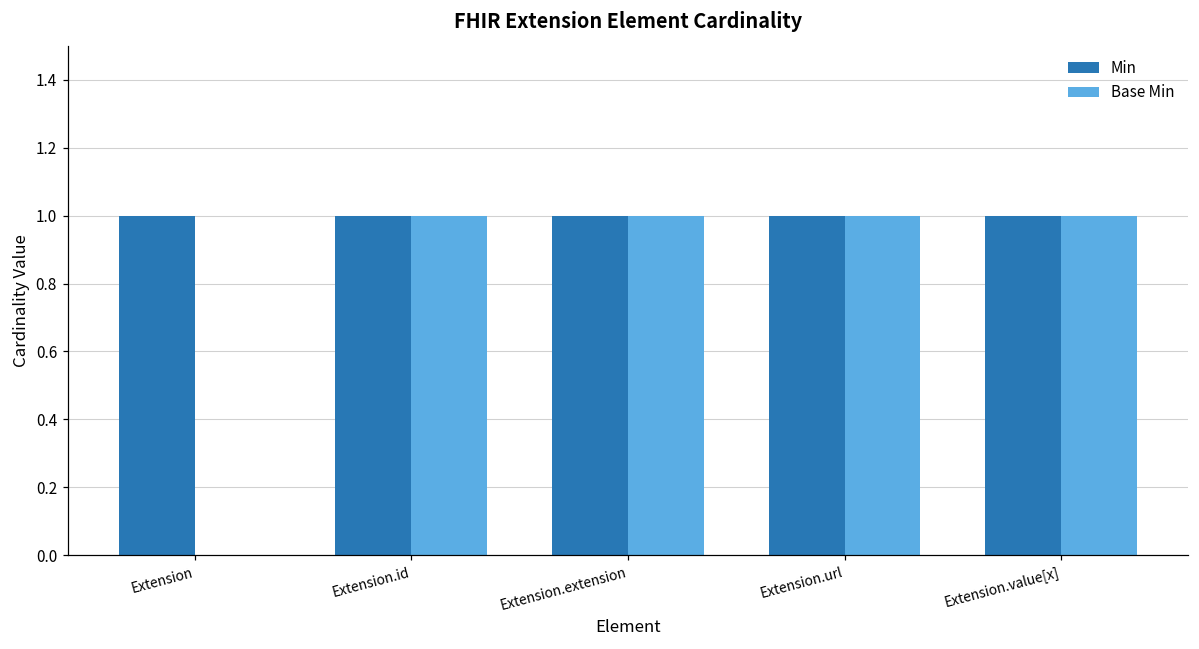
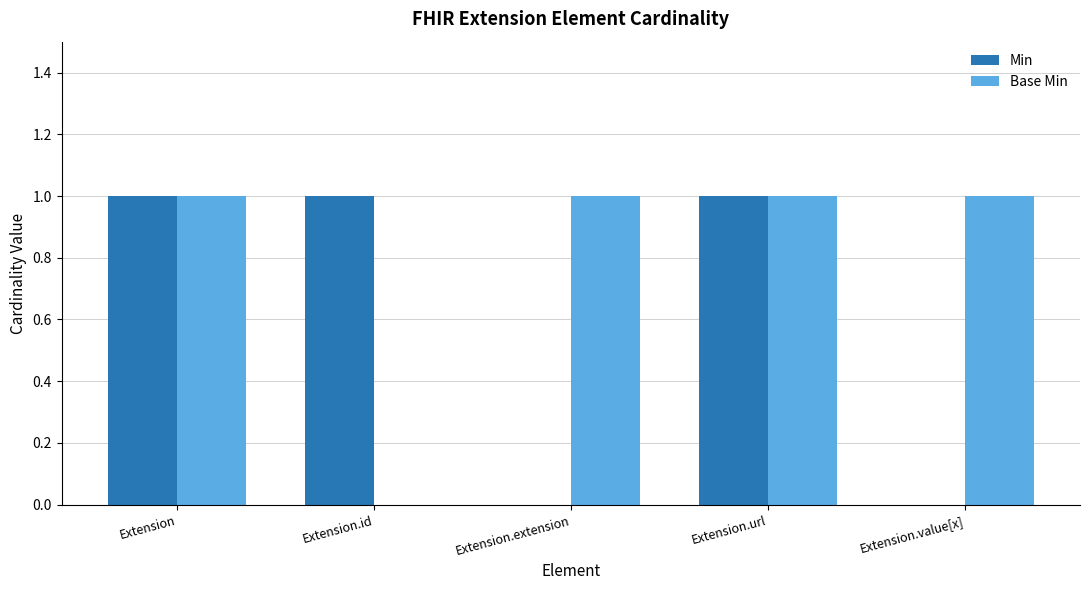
  {
    "Min": {
      "Extension": 1,
      "Extension.id": 1,
-     "Extension.extension": 1,
+     "Extension.extension": 0,
      "Extension.url": 1,
-     "Extension.value[x]": 1
+     "Extension.value[x]": 0
    },
    "Base Min": {
-     "Extension": 0,
-     "Extension.id": 1,
+     "Extension": 1,
+     "Extension.id": 0,
      "Extension.extension": 1,
      "Extension.url": 1,
      "Extension.value[x]": 1
    }
  }
